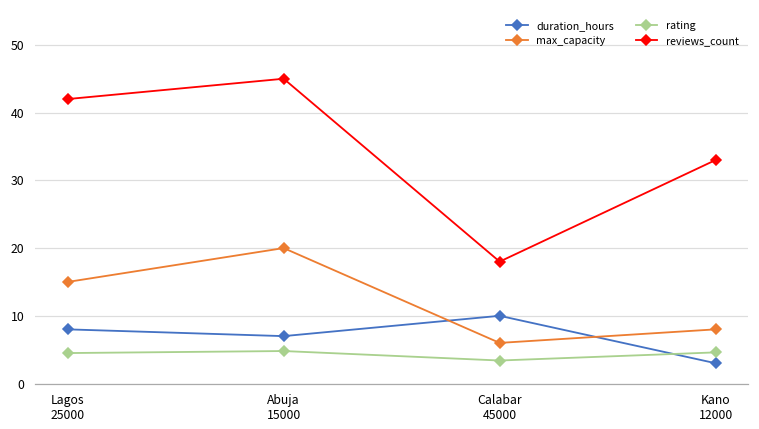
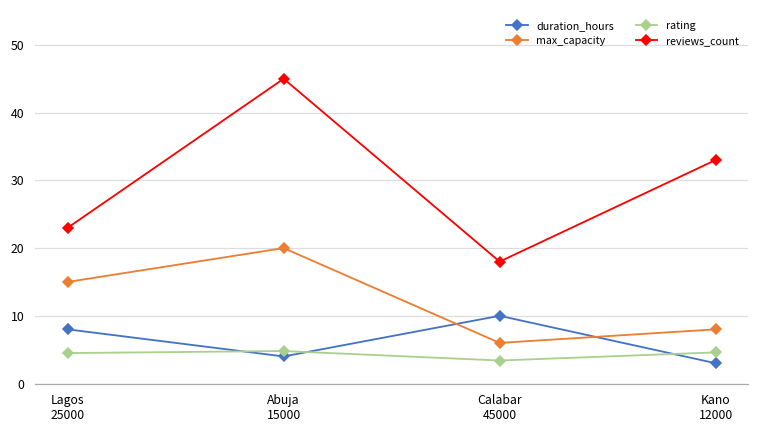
  {
    "duration_hours": {
      "Lagos 25000": 8,
-     "Abuja 15000": 7,
+     "Abuja 15000": 4,
      "Calabar 45000": 10,
      "Kano 12000": 3
    },
    "max_capacity": {
      "Lagos 25000": 15,
      "Abuja 15000": 20,
      "Calabar 45000": 6,
      "Kano 12000": 8
    },
    "rating": {
      "Lagos 25000": 5,
      "Abuja 15000": 5,
      "Calabar 45000": 3,
      "Kano 12000": 5
    },
    "reviews_count": {
-     "Lagos 25000": 42,
+     "Lagos 25000": 23,
      "Abuja 15000": 45,
      "Calabar 45000": 18,
      "Kano 12000": 33
    }
  }
